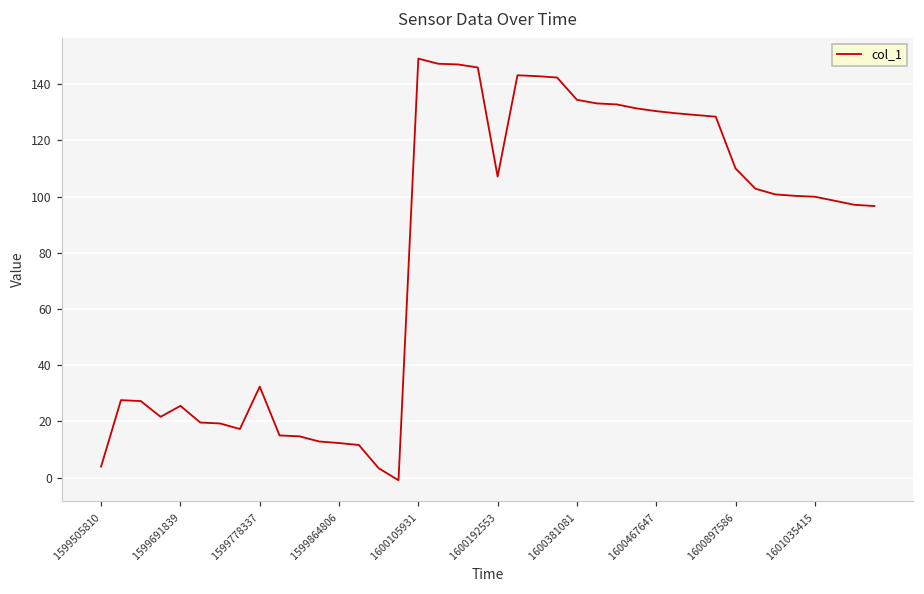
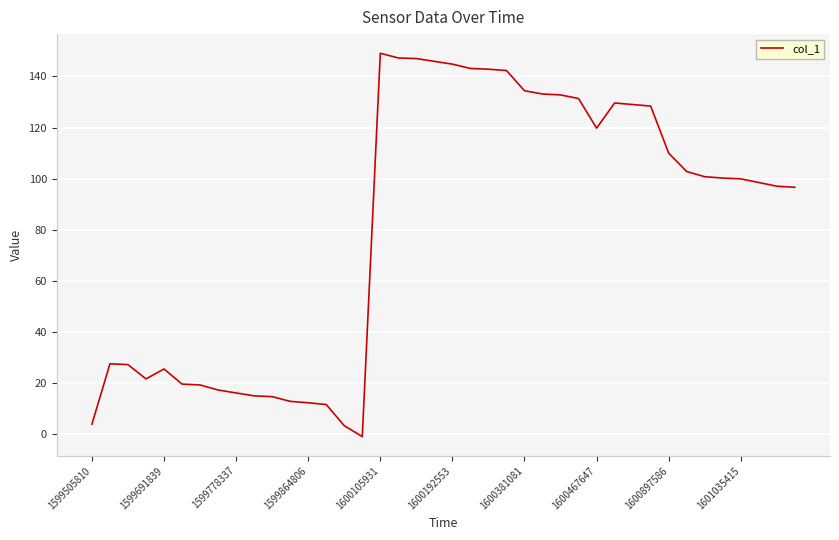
  {
    "1599505810": 4,
    "1599691839": 26,
-   "1599778337": 32,
+   "1599778337": 16,
    "1599864806": 12,
    "1600105931": 149,
-   "1600192553": 107,
+   "1600192553": 145,
    "1600381081": 134,
-   "1600467647": 130,
+   "1600467647": 120,
    "1600897586": 110,
    "1601035415": 100
  }
